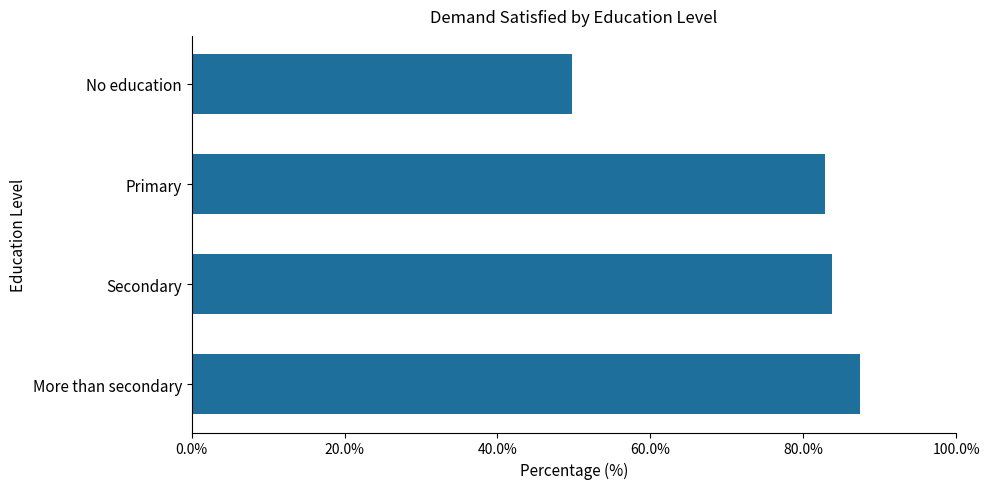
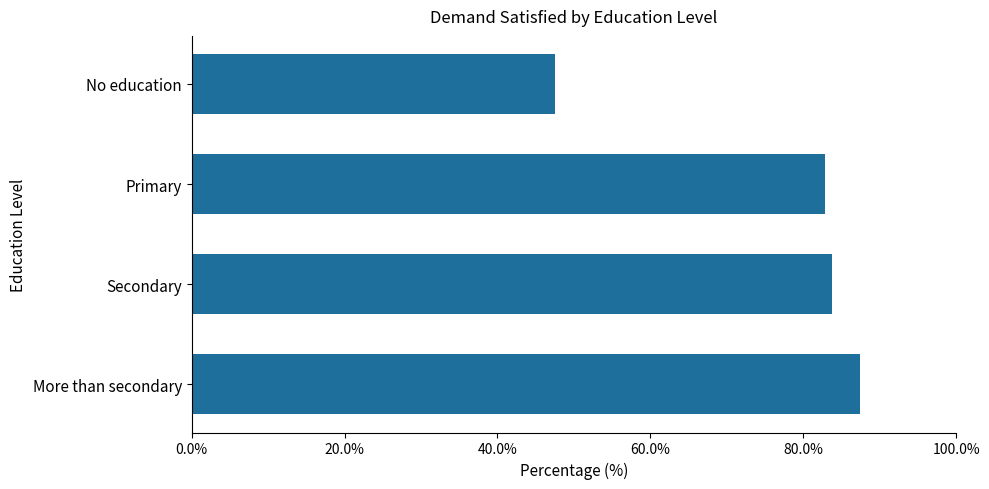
  {
-   "No education": "50%",
+   "No education": "48%",
    "Primary": "83%",
    "Secondary": "84%",
    "More than secondary": "87%"
  }
